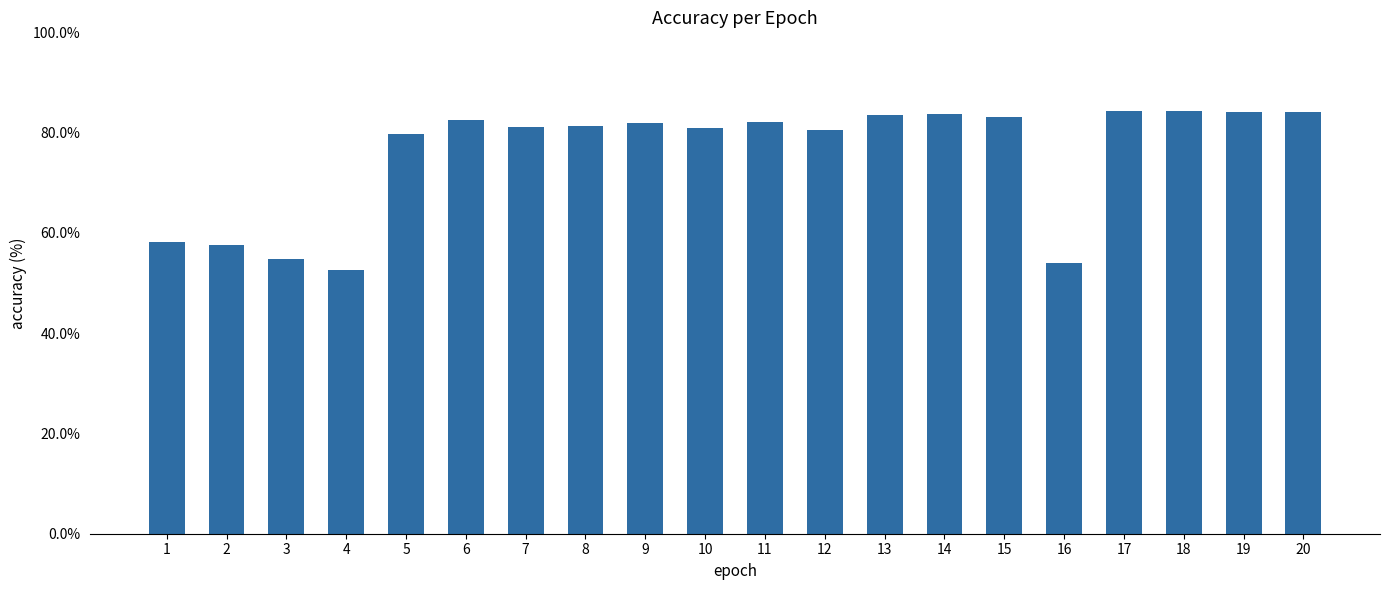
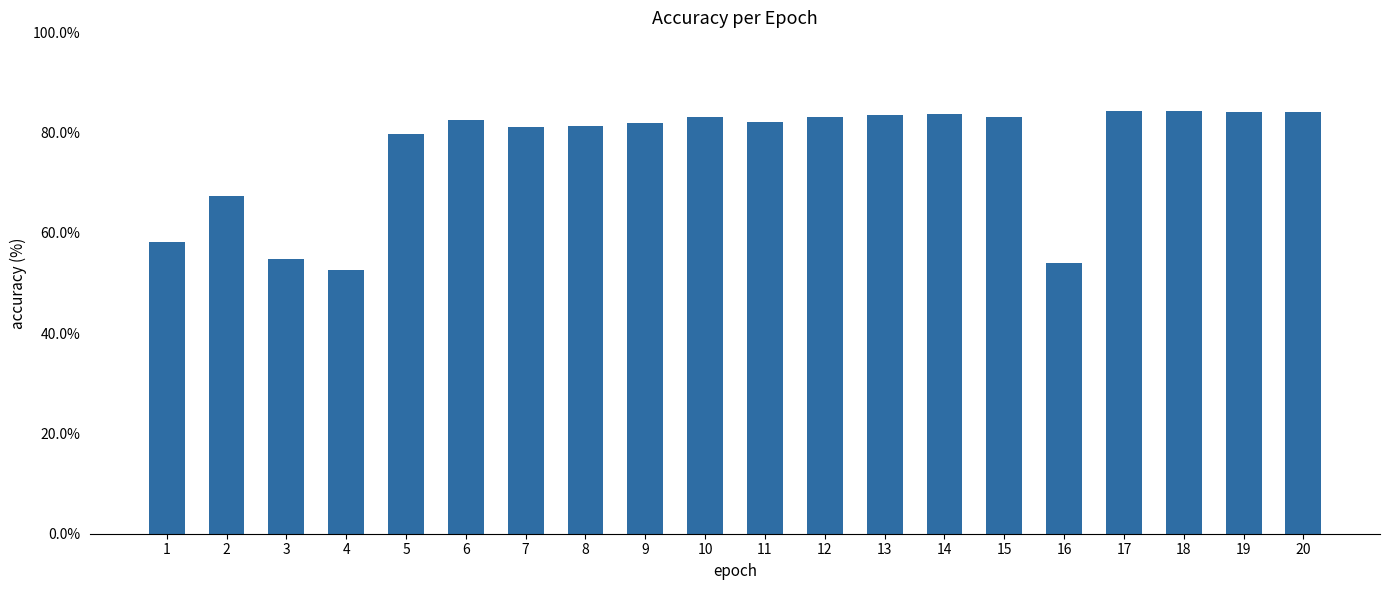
  {
    "1": "58%",
-   "2": "58%",
+   "2": "67%",
    "3": "55%",
    "4": "53%",
    "5": "80%",
    "6": "83%",
    "7": "81%",
    "8": "81%",
    "9": "82%",
-   "10": "81%",
+   "10": "83%",
    "11": "82%",
-   "12": "81%",
+   "12": "83%",
    "13": "84%",
    "14": "84%",
    "15": "83%",
    "16": "54%",
    "17": "84%",
    "18": "84%",
    "19": "84%",
    "20": "84%"
  }
